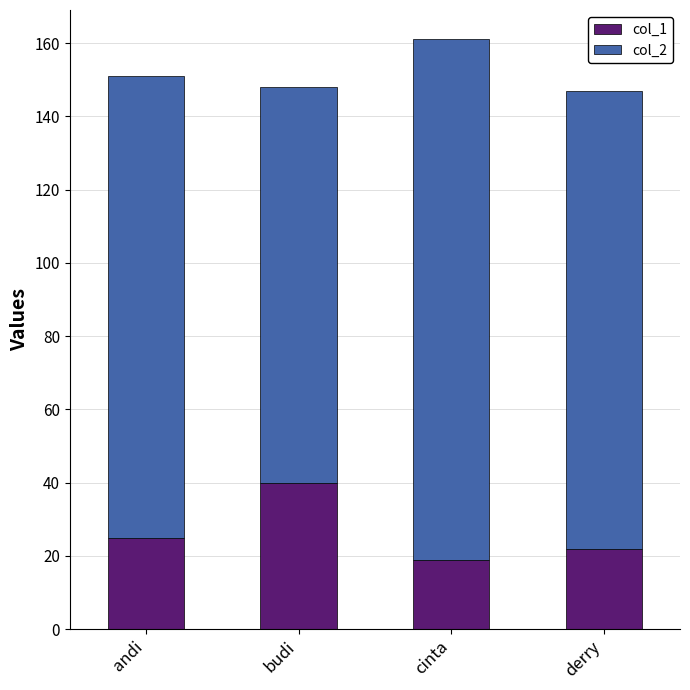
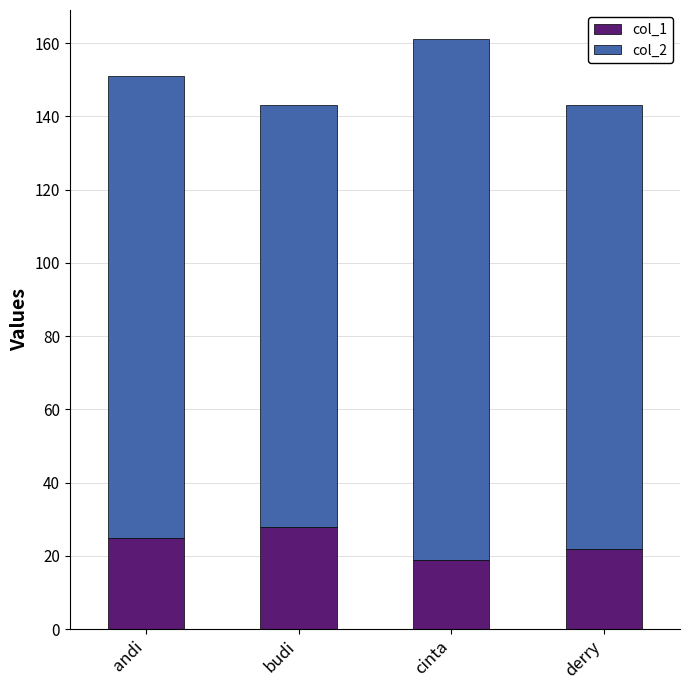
  {
    "col_1": {
      "andi": 25,
-     "budi": 40,
+     "budi": 28,
      "cinta": 19,
      "derry": 22
    },
    "col_2": {
      "andi": 126,
-     "budi": 108,
+     "budi": 115,
      "cinta": 142,
-     "derry": 125
+     "derry": 121
    }
  }
